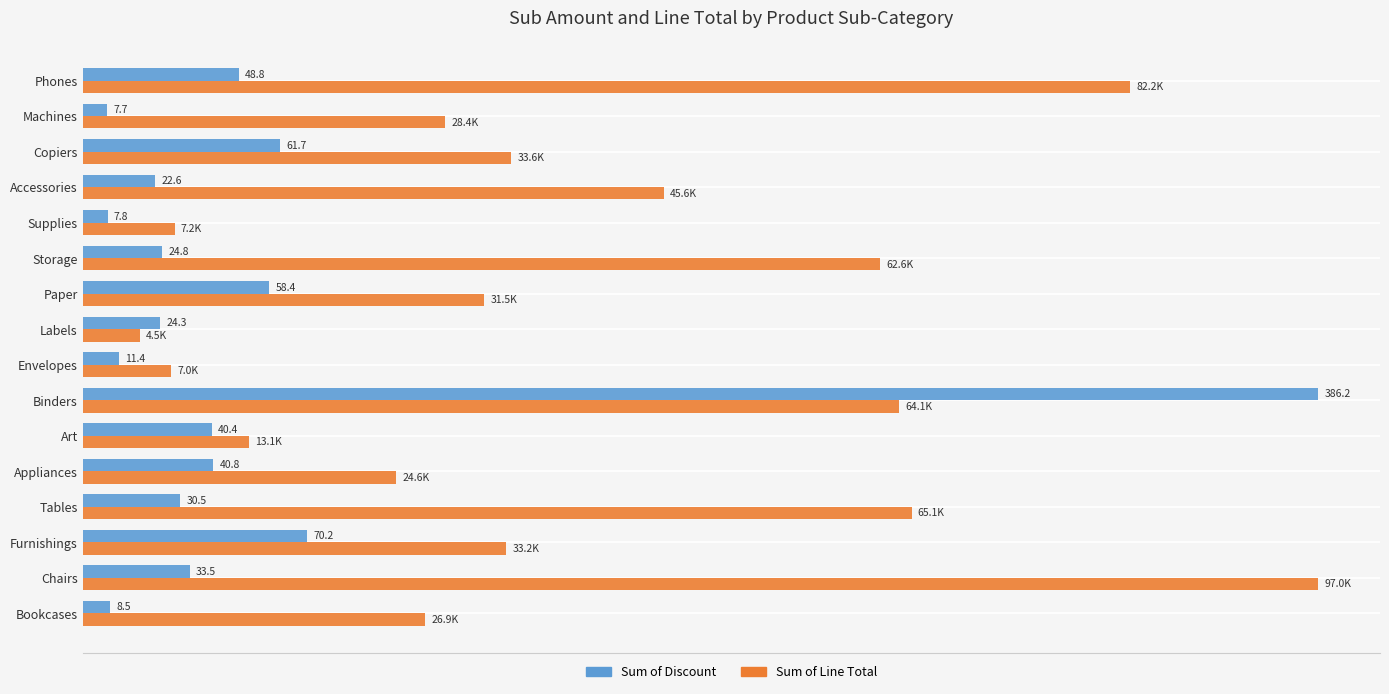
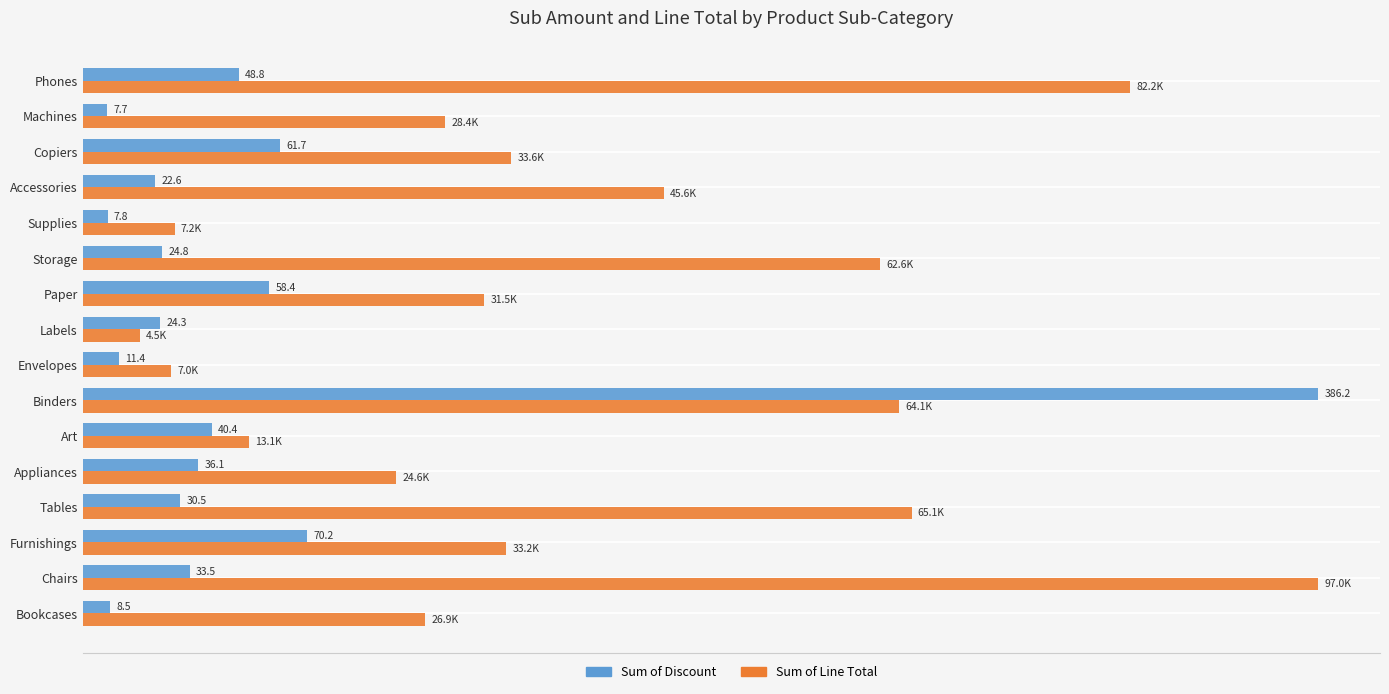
  {
    "Sum of Discount": {
      "Phones": 48.8,
      "Machines": 7.7,
      "Copiers": 61.7,
      "Accessories": 22.6,
      "Supplies": 7.8,
      "Storage": 24.8,
      "Paper": 58.4,
      "Labels": 24.3,
      "Envelopes": 11.4,
      "Binders": 386.2,
      "Art": 40.4,
-     "Appliances": 40.8,
+     "Appliances": 36.1,
      "Tables": 30.5,
      "Furnishings": 70.2,
      "Chairs": 33.5,
      "Bookcases": 8.5
    }
  }
